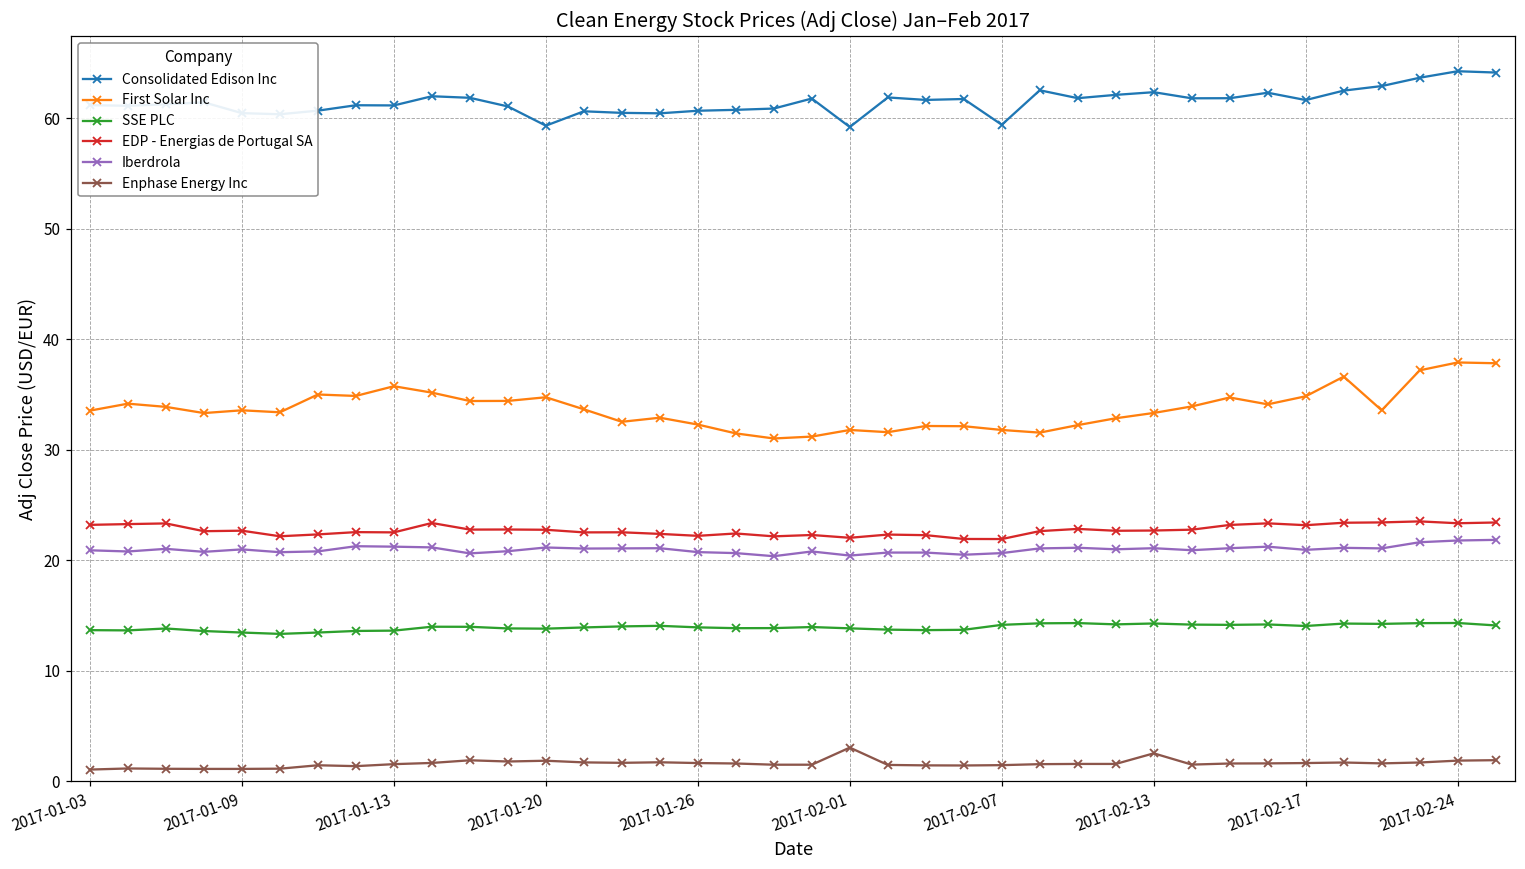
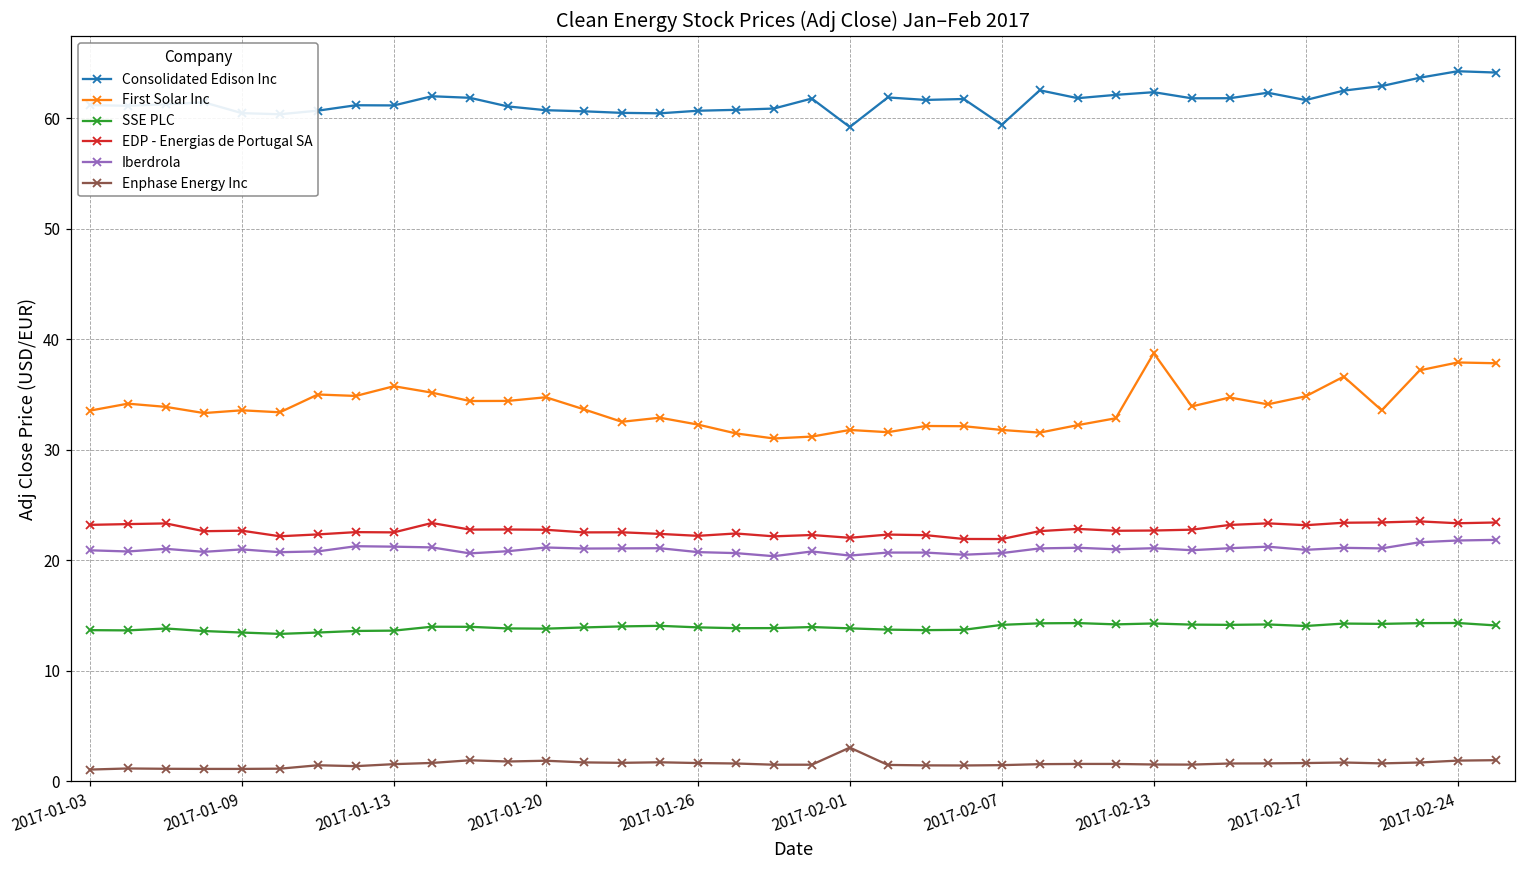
  {
    "Consolidated Edison Inc": {
      "2017-01-13": 61.2,
-     "2017-01-20": 59.3,
+     "2017-01-20": 60.7,
      "2017-01-26": 60.7,
      "2017-02-01": 59.2,
      "2017-02-07": 59.4,
      "2017-02-13": 62.4,
      "2017-02-17": 61.7,
      "2017-02-24": 64.3
    },
    "First Solar Inc": {
      "2017-01-03": 33.5,
      "2017-01-09": 33.6,
      "2017-01-13": 35.8,
      "2017-01-20": 34.8,
      "2017-01-26": 32.3,
      "2017-02-01": 31.8,
      "2017-02-07": 31.8,
-     "2017-02-13": 33.3,
+     "2017-02-13": 38.7,
      "2017-02-17": 34.8,
      "2017-02-24": 37.9
    },
    "SSE PLC": {
      "2017-01-03": 13.7,
      "2017-01-09": 13.5,
      "2017-01-13": 13.6,
      "2017-01-20": 13.8,
      "2017-01-26": 13.9,
      "2017-02-01": 13.8,
      "2017-02-07": 14.1,
      "2017-02-13": 14.3,
      "2017-02-17": 14.0,
      "2017-02-24": 14.3
    },
    "EDP - Energias de Portugal SA": {
      "2017-01-03": 23.2,
      "2017-01-09": 22.7,
      "2017-01-13": 22.5,
      "2017-01-20": 22.8,
      "2017-01-26": 22.2,
      "2017-02-01": 22.0,
      "2017-02-07": 21.9,
      "2017-02-13": 22.7,
      "2017-02-17": 23.2,
      "2017-02-24": 23.3
    },
    "Iberdrola": {
      "2017-01-03": 20.9,
      "2017-01-09": 21.0,
      "2017-01-13": 21.2,
      "2017-01-20": 21.2,
      "2017-01-26": 20.7,
      "2017-02-01": 20.4,
      "2017-02-07": 20.6,
      "2017-02-13": 21.1,
      "2017-02-17": 20.9,
      "2017-02-24": 21.8
    },
    "Enphase Energy Inc": {
      "2017-01-03": 1.1,
      "2017-01-09": 1.1,
      "2017-01-13": 1.5,
      "2017-01-20": 1.9,
      "2017-01-26": 1.6,
      "2017-02-01": 3.0,
      "2017-02-07": 1.5,
-     "2017-02-13": 2.5,
+     "2017-02-13": 1.5,
      "2017-02-17": 1.6,
      "2017-02-24": 1.9
    }
  }
